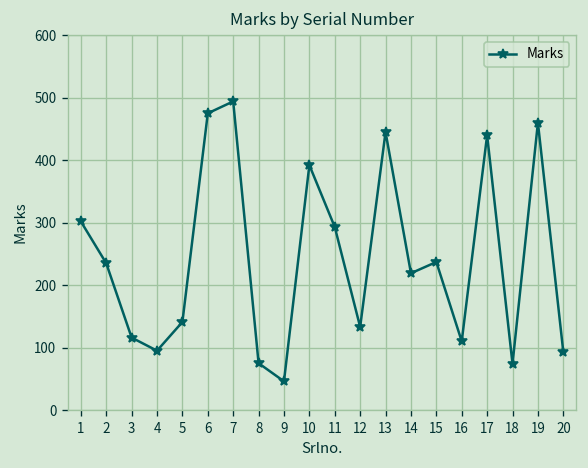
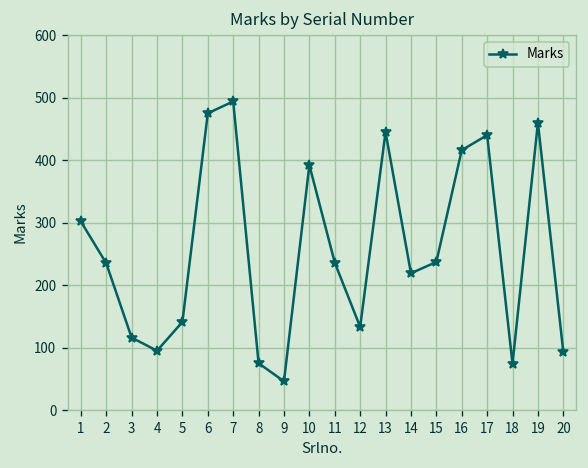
  {
    "1": 300,
    "2": 240,
    "3": 120,
    "4": 100,
    "5": 140,
    "6": 480,
    "7": 490,
    "8": 80,
    "9": 50,
    "10": 390,
-   "11": 290,
+   "11": 240,
    "12": 130,
    "13": 450,
    "14": 220,
    "15": 240,
-   "16": 110,
+   "16": 420,
    "17": 440,
    "18": 70,
    "19": 460,
    "20": 90
  }
